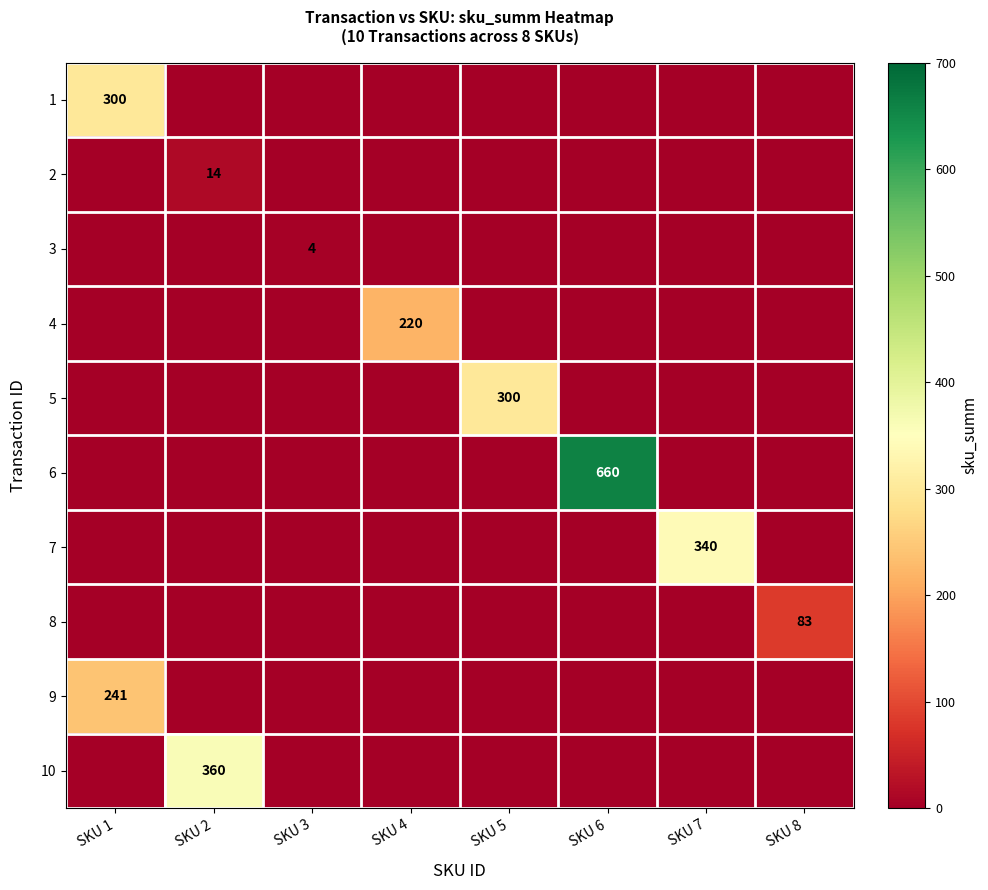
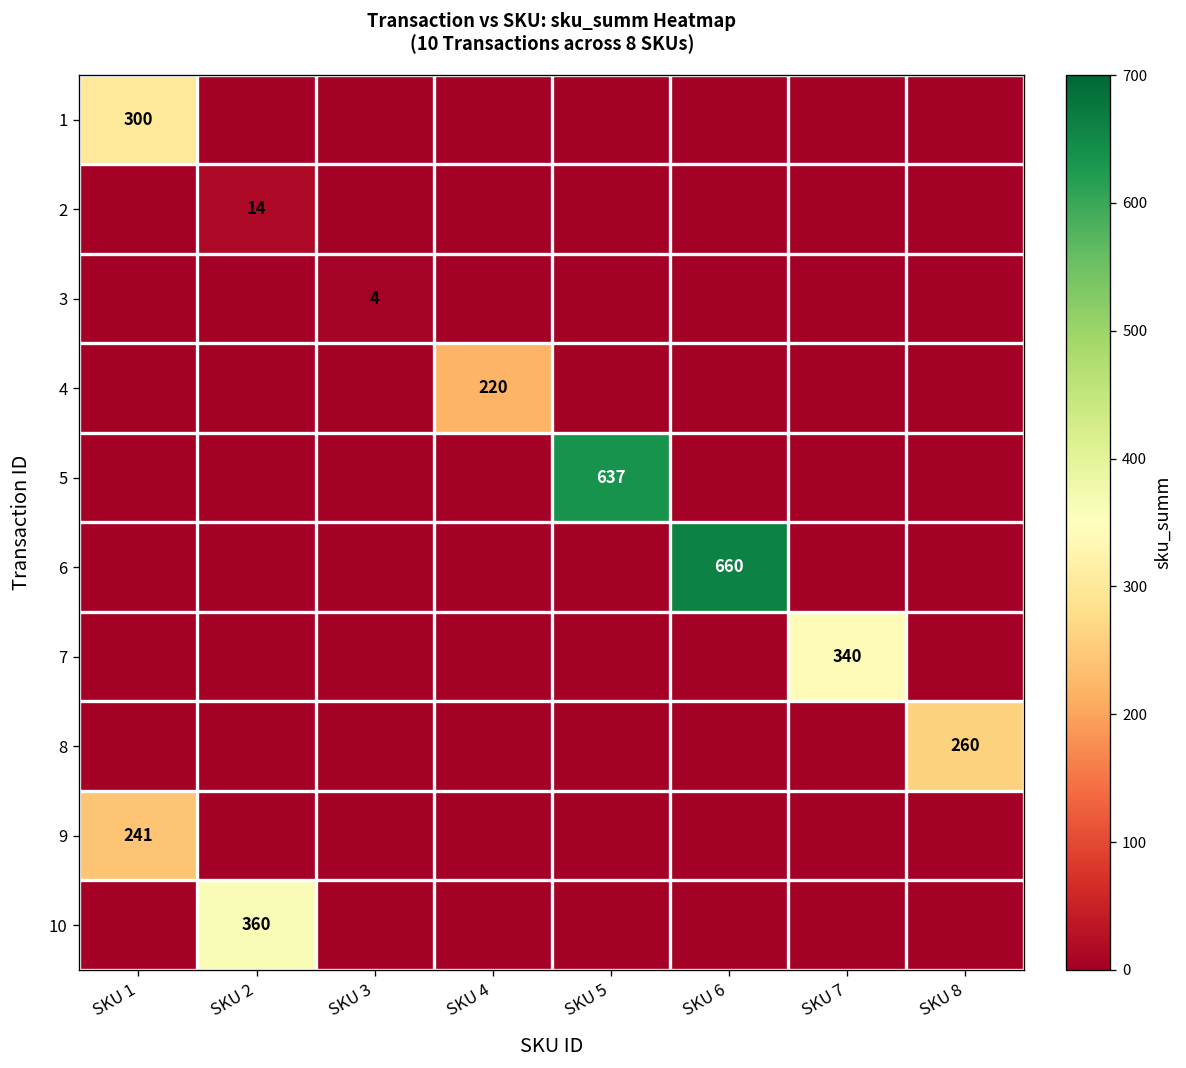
  {
    "1": {
      "SKU 1": 300
    },
    "2": {
      "SKU 2": 14
    },
    "3": {
      "SKU 3": 4
    },
    "4": {
      "SKU 4": 220
    },
    "5": {
-     "SKU 5": 300
+     "SKU 5": 637
    },
    "6": {
      "SKU 6": 660
    },
    "7": {
      "SKU 7": 340
    },
    "8": {
-     "SKU 8": 83
+     "SKU 8": 260
    },
    "9": {
      "SKU 1": 241
    },
    "10": {
      "SKU 2": 360
    }
  }
